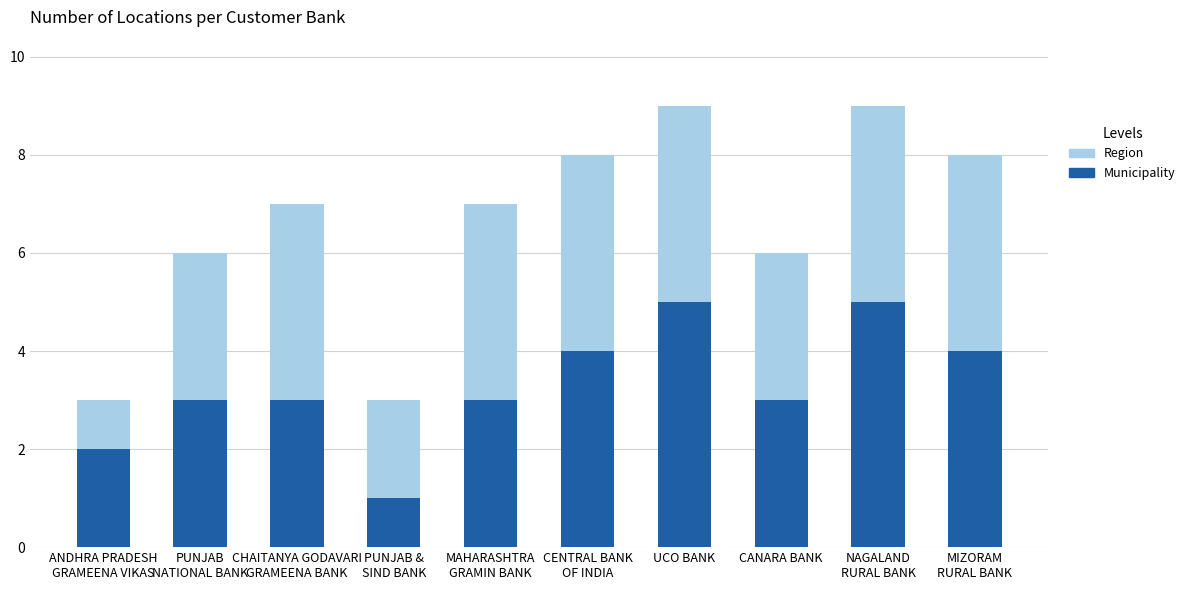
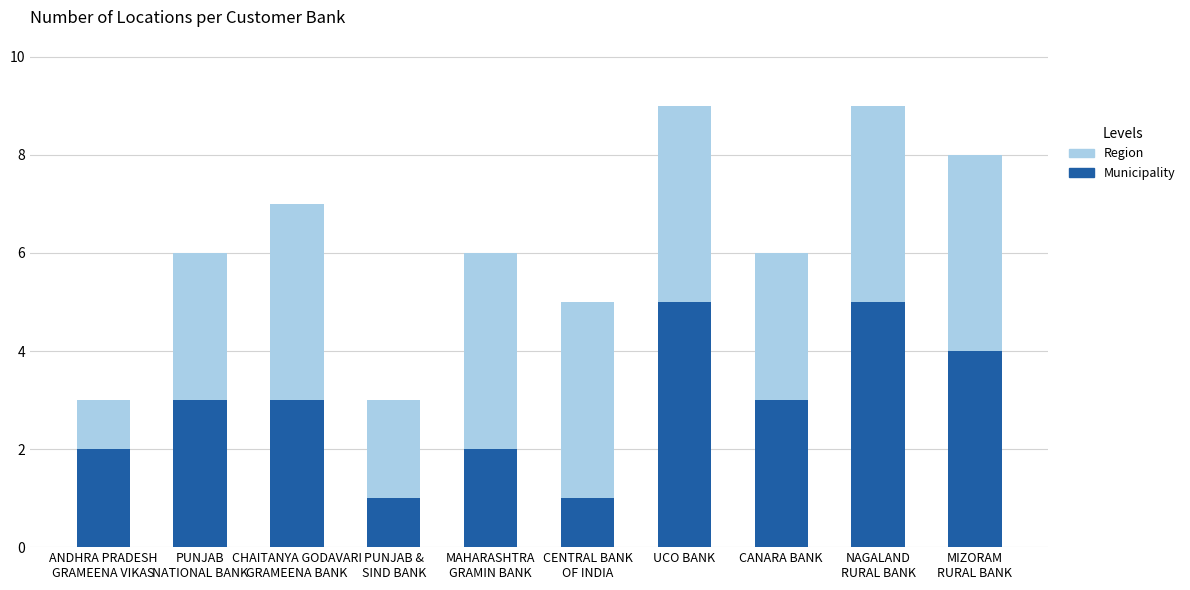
  {
    "Municipality": {
      "ANDHRA PRADESH GRAMEENA VIKAS": 2,
      "CHAITANYA GODAVARI GRAMEENA BANK": 3,
      "PUNJAB & SIND BANK": 1,
-     "MAHARASHTRA GRAMIN BANK": 3,
-     "CENTRAL BANK OF INDIA": 4,
+     "MAHARASHTRA GRAMIN BANK": 2,
+     "CENTRAL BANK OF INDIA": 1,
      "UCO BANK": 5,
      "CANARA BANK": 3,
      "NAGALAND RURAL BANK": 5,
      "MIZORAM RURAL BANK": 4
    },
    "Region": {
      "ANDHRA PRADESH GRAMEENA VIKAS": 1,
      "CHAITANYA GODAVARI GRAMEENA BANK": 4,
      "PUNJAB & SIND BANK": 2,
      "MAHARASHTRA GRAMIN BANK": 4,
      "CENTRAL BANK OF INDIA": 4,
      "UCO BANK": 4,
      "CANARA BANK": 3,
      "NAGALAND RURAL BANK": 4,
      "MIZORAM RURAL BANK": 4
    }
  }
